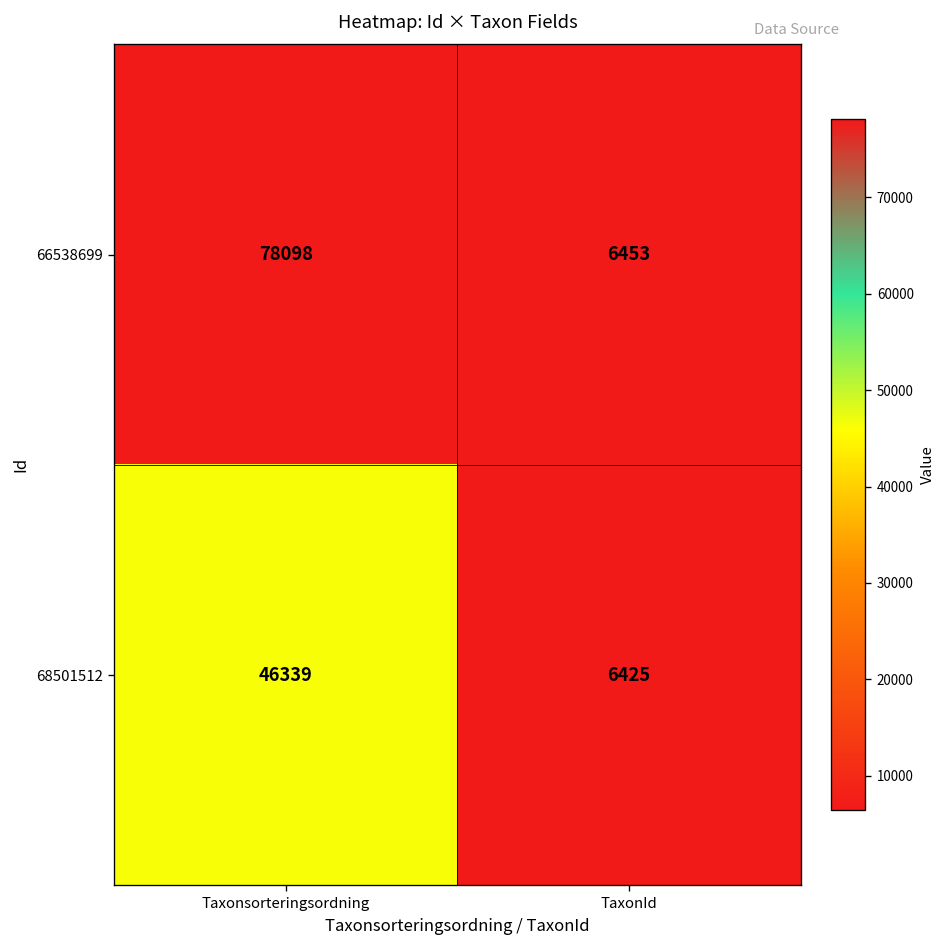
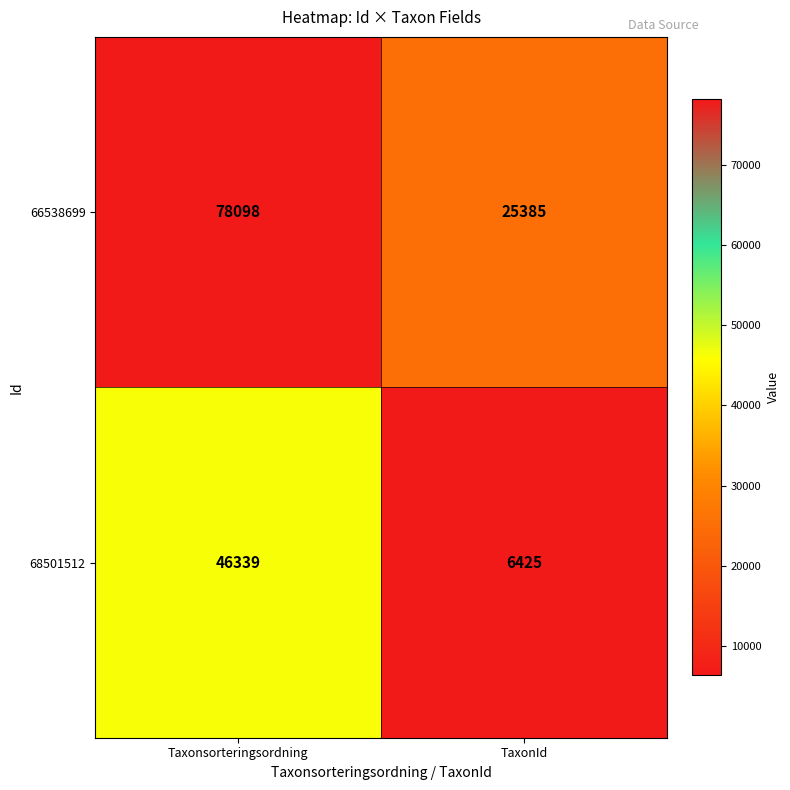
  {
    "66538699": {
      "Taxonsorteringsordning": 78098,
-     "TaxonId": 6453
+     "TaxonId": 25385
    },
    "68501512": {
      "Taxonsorteringsordning": 46339,
      "TaxonId": 6425
    }
  }
